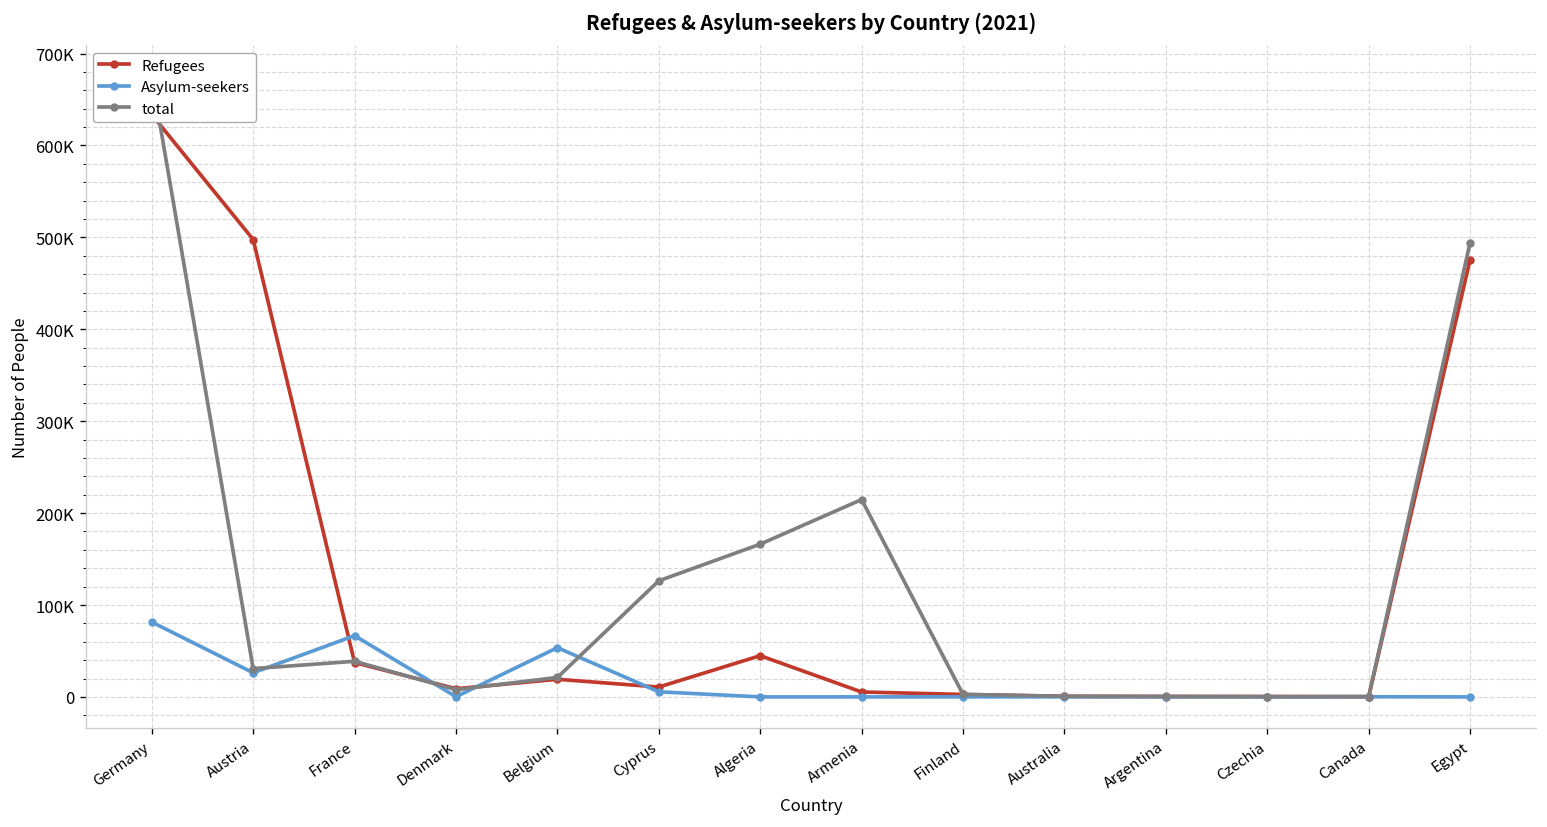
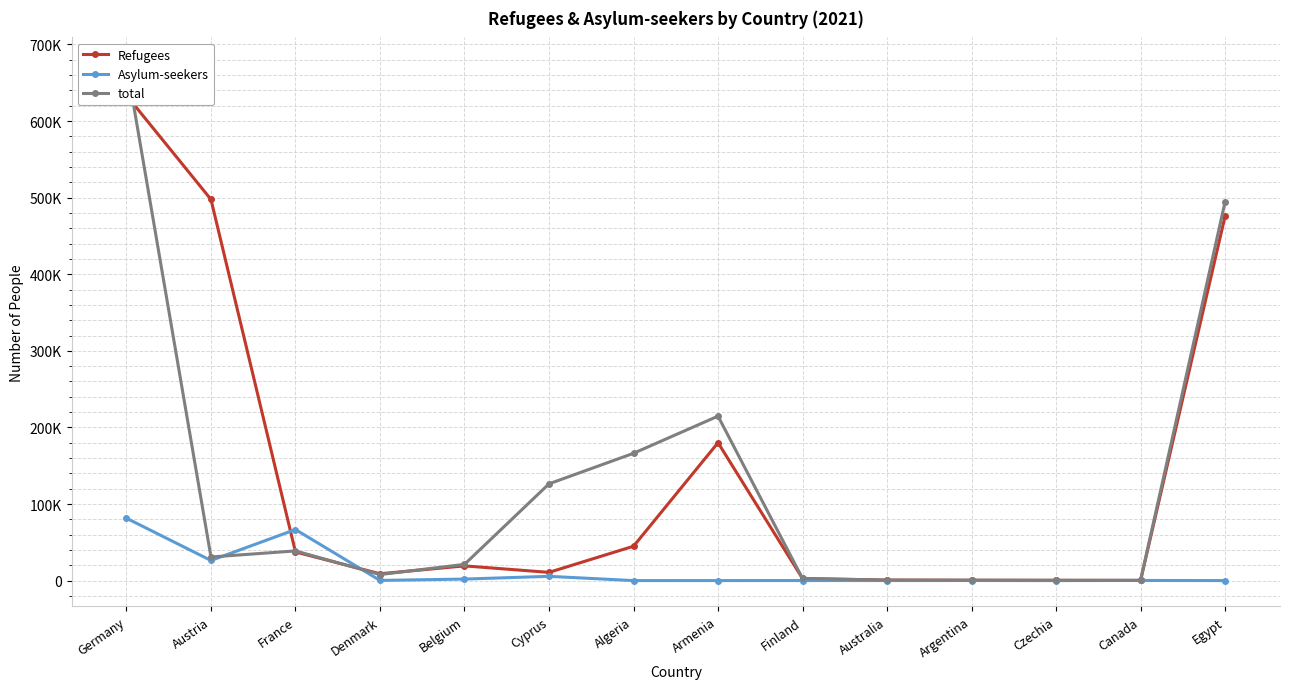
  {
    "Refugees": {
      "Austria": 500000,
      "Cyprus": 10000,
      "Algeria": 40000,
-     "Armenia": 10000,
+     "Armenia": 180000,
      "Egypt": 480000
    },
    "Asylum-seekers": {
      "Germany": 80000,
      "Austria": 30000,
      "France": 70000,
      "Denmark": 0,
-     "Belgium": 50000,
+     "Belgium": 0,
      "Cyprus": 10000,
      "Algeria": 0,
      "Armenia": 0,
      "Egypt": 0
    },
    "total": {
      "Austria": 30000,
      "Cyprus": 130000,
      "Algeria": 170000,
      "Armenia": 210000,
      "Egypt": 490000
    }
  }
